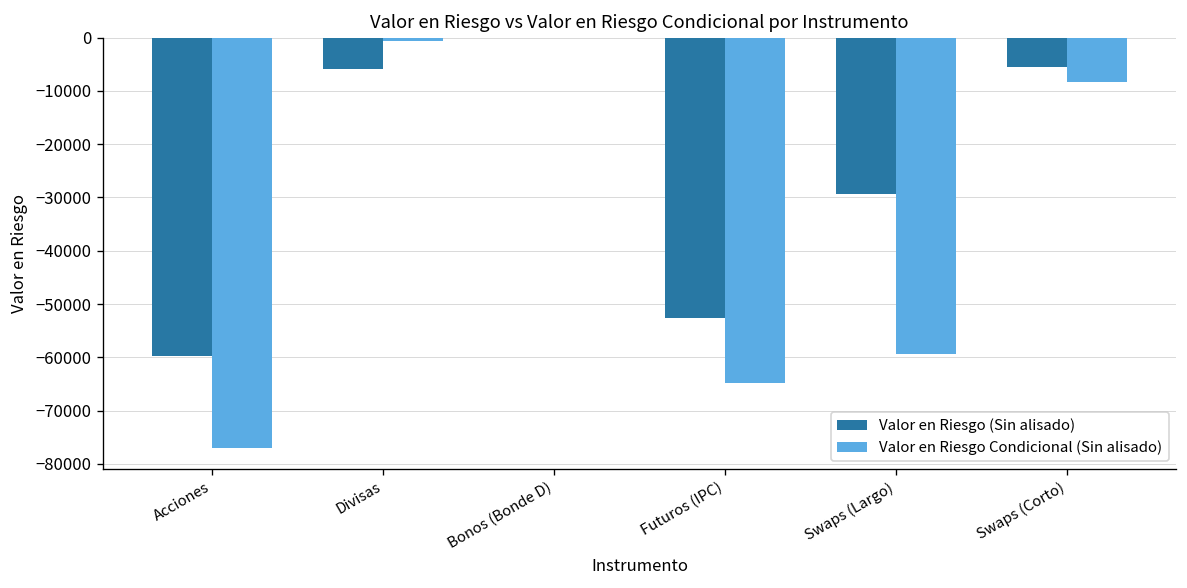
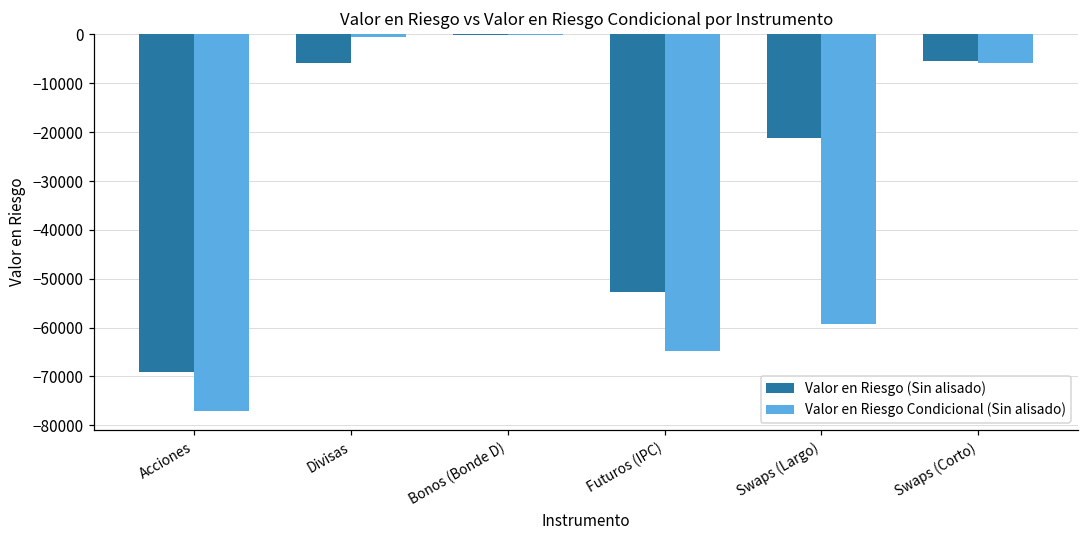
  {
    "Valor en Riesgo (Sin alisado)": {
-     "Acciones": -60000,
+     "Acciones": -69000,
      "Divisas": -6000,
      "Futuros (IPC)": -53000,
-     "Swaps (Largo)": -29000,
+     "Swaps (Largo)": -21000,
      "Swaps (Corto)": -5000
    },
    "Valor en Riesgo Condicional (Sin alisado)": {
      "Acciones": -77000,
      "Futuros (IPC)": -65000,
      "Swaps (Largo)": -59000,
-     "Swaps (Corto)": -8000
+     "Swaps (Corto)": -6000
    }
  }
